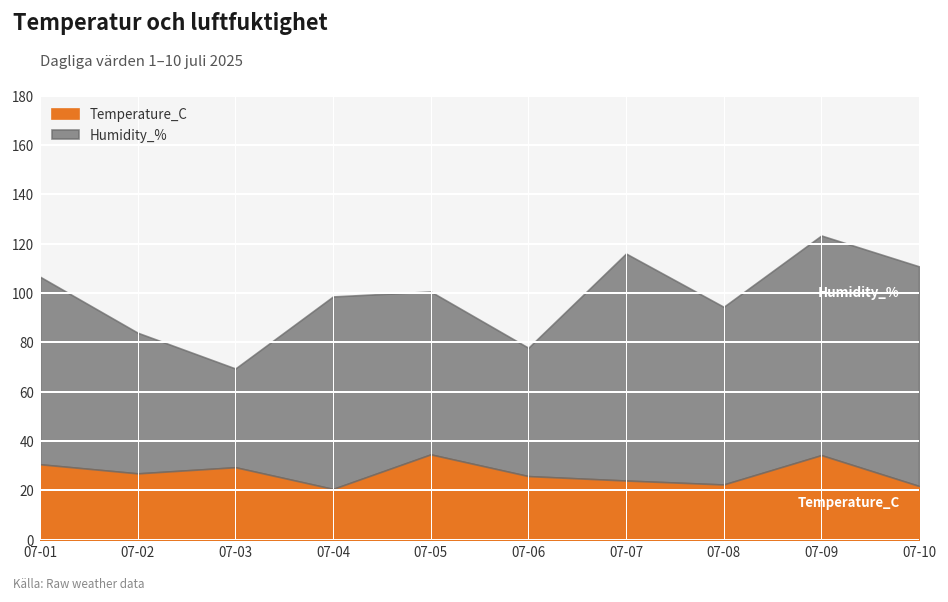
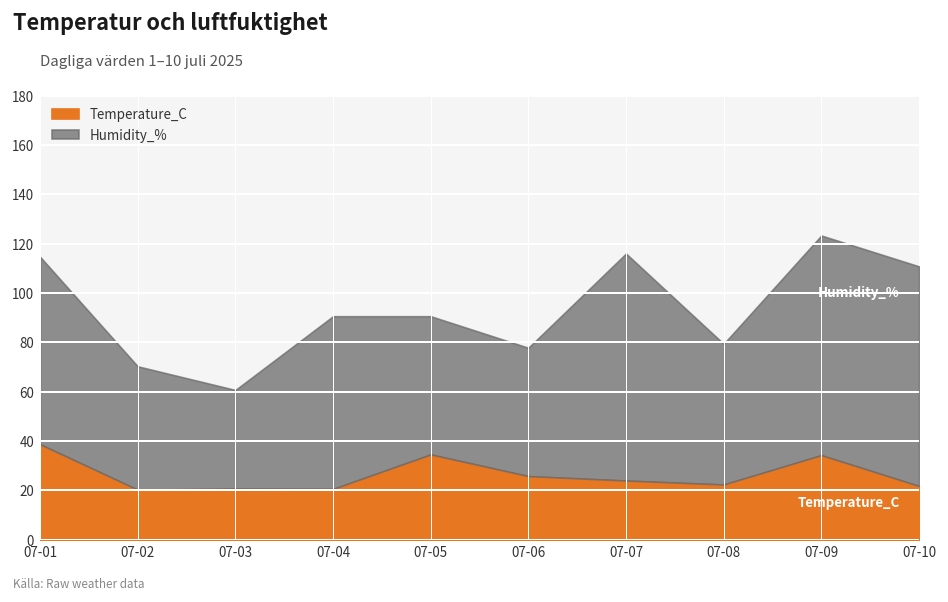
  {
    "Temperature_C": {
-     "07-01": 31,
-     "07-02": 27,
-     "07-03": 29,
+     "07-01": 39,
+     "07-02": 20,
+     "07-03": 21,
      "07-04": 21,
      "07-05": 35,
      "07-06": 26,
      "07-07": 24,
      "07-08": 22,
      "07-09": 34,
      "07-10": 22
    },
    "Humidity_%": {
      "07-01": 76,
-     "07-02": 57,
+     "07-02": 50,
      "07-03": 40,
-     "07-04": 78,
-     "07-05": 66,
+     "07-04": 70,
+     "07-05": 56,
      "07-06": 52,
      "07-07": 92,
-     "07-08": 72,
+     "07-08": 57,
      "07-09": 89,
      "07-10": 89
    }
  }
